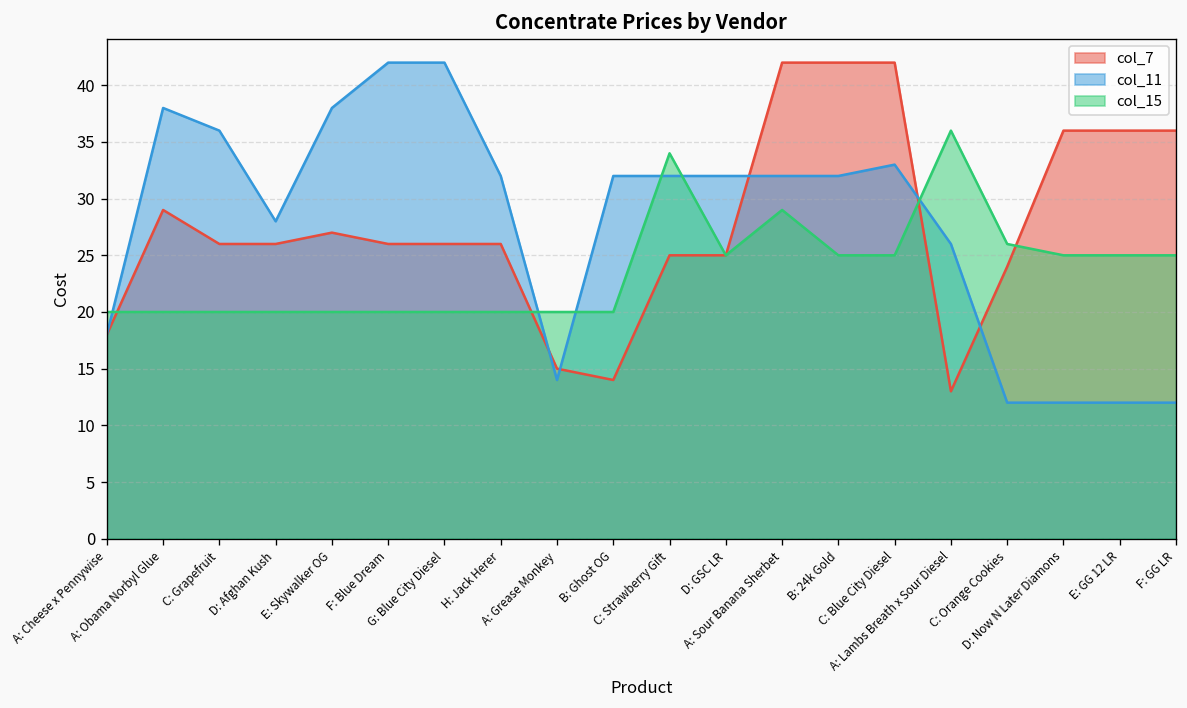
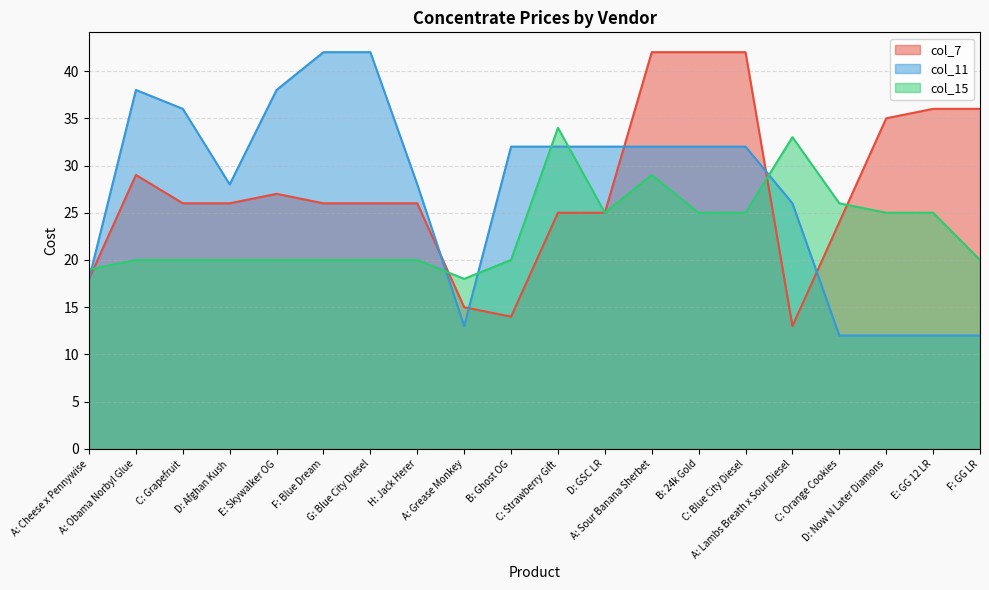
  {
    "col_7": {
      "A: Obama Norbyl Glue": 29,
      "C: Grapefruit": 26,
      "D: Afghan Kush": 26,
      "E: Skywalker OG": 27,
      "F: Blue Dream": 26,
      "G: Blue City Diesel": 26,
      "H: Jack Herer": 26,
      "A: Grease Monkey": 15,
      "B: Ghost OG": 14,
      "C: Strawberry Gift": 25,
      "A: Sour Banana Sherbet": 42,
      "B: 24k Gold": 42,
      "C: Blue City Diesel": 42,
      "A: Lambs Breath x Sour Diesel": 13,
      "C: Orange Cookies": 24,
-     "D: Now N Later Diamons": 36,
+     "D: Now N Later Diamons": 35,
      "E: GG 12 LR": 36,
      "F: GG LR": 36
    },
    "col_11": {
      "A: Obama Norbyl Glue": 38,
      "C: Grapefruit": 36,
      "D: Afghan Kush": 28,
      "E: Skywalker OG": 38,
      "F: Blue Dream": 42,
      "G: Blue City Diesel": 42,
-     "H: Jack Herer": 32,
-     "A: Grease Monkey": 14,
+     "H: Jack Herer": 28,
+     "A: Grease Monkey": 13,
      "B: Ghost OG": 32,
      "C: Strawberry Gift": 32,
      "D: GSC LR": 32,
      "A: Sour Banana Sherbet": 32,
      "B: 24k Gold": 32,
-     "C: Blue City Diesel": 33,
+     "C: Blue City Diesel": 32,
      "A: Lambs Breath x Sour Diesel": 26,
      "C: Orange Cookies": 12,
      "D: Now N Later Diamons": 12,
      "E: GG 12 LR": 12,
      "F: GG LR": 12
    },
    "col_15": {
-     "A: Cheese x Pennywise": 20,
+     "A: Cheese x Pennywise": 19,
      "A: Obama Norbyl Glue": 20,
      "C: Grapefruit": 20,
      "D: Afghan Kush": 20,
      "E: Skywalker OG": 20,
      "F: Blue Dream": 20,
      "G: Blue City Diesel": 20,
      "H: Jack Herer": 20,
-     "A: Grease Monkey": 20,
+     "A: Grease Monkey": 18,
      "B: Ghost OG": 20,
      "C: Strawberry Gift": 34,
      "A: Sour Banana Sherbet": 29,
      "B: 24k Gold": 25,
      "C: Blue City Diesel": 25,
-     "A: Lambs Breath x Sour Diesel": 36,
+     "A: Lambs Breath x Sour Diesel": 33,
      "C: Orange Cookies": 26,
      "D: Now N Later Diamons": 25,
      "E: GG 12 LR": 25,
-     "F: GG LR": 25
+     "F: GG LR": 20
    }
  }
